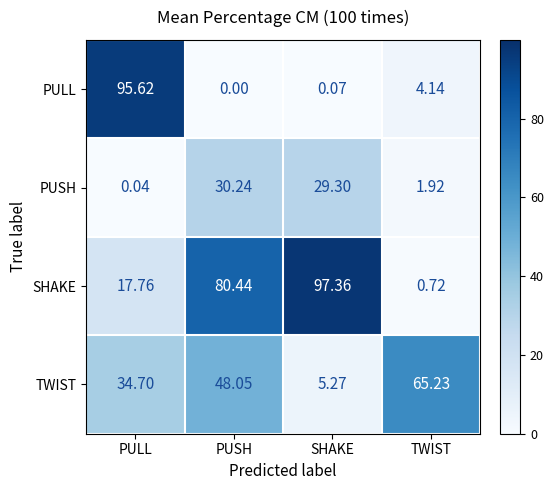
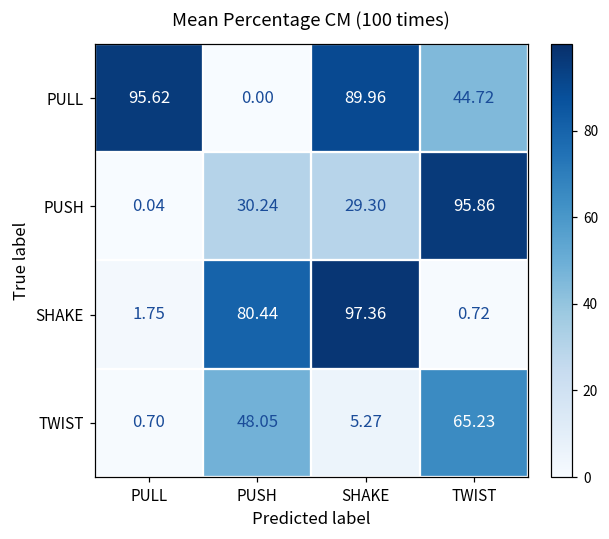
  {
    "PULL": {
      "PULL": 95.62,
      "PUSH": 0.00,
-     "SHAKE": 0.07,
-     "TWIST": 4.14
+     "SHAKE": 89.96,
+     "TWIST": 44.72
    },
    "PUSH": {
      "PULL": 0.04,
      "PUSH": 30.24,
      "SHAKE": 29.30,
-     "TWIST": 1.92
+     "TWIST": 95.86
    },
    "SHAKE": {
-     "PULL": 17.76,
+     "PULL": 1.75,
      "PUSH": 80.44,
      "SHAKE": 97.36,
      "TWIST": 0.72
    },
    "TWIST": {
-     "PULL": 34.70,
+     "PULL": 0.70,
      "PUSH": 48.05,
      "SHAKE": 5.27,
      "TWIST": 65.23
    }
  }
